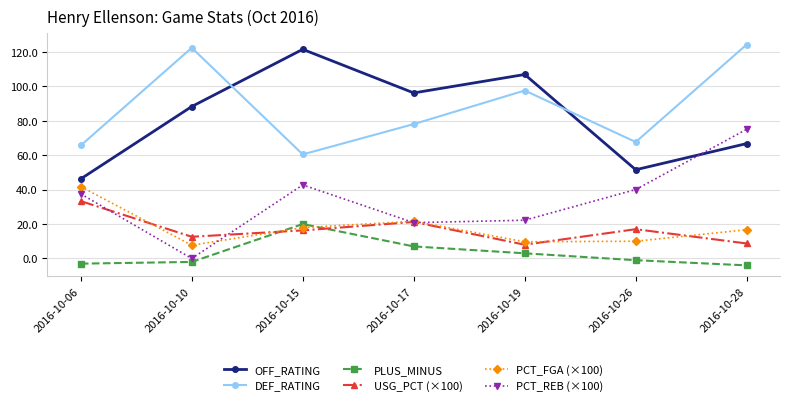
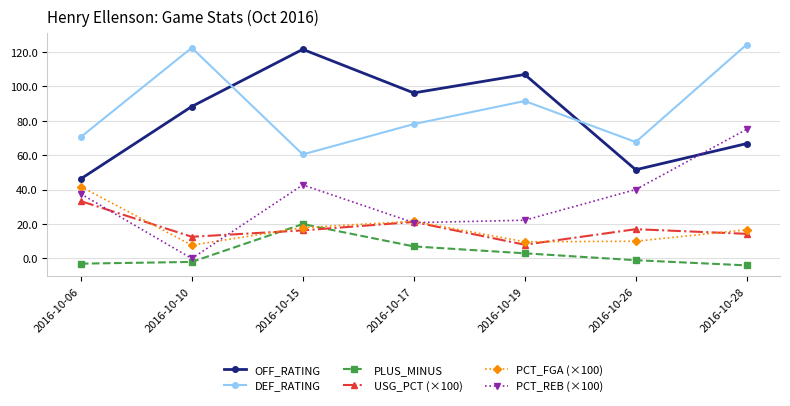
  {
    "OFF_RATING": {
      "2016-10-06": 46,
      "2016-10-10": 88,
      "2016-10-15": 121,
      "2016-10-17": 96,
      "2016-10-19": 107,
      "2016-10-26": 52,
      "2016-10-28": 67
    },
    "DEF_RATING": {
-     "2016-10-06": 66,
+     "2016-10-06": 71,
      "2016-10-10": 122,
      "2016-10-15": 60,
      "2016-10-17": 78,
-     "2016-10-19": 98,
+     "2016-10-19": 91,
      "2016-10-26": 68,
      "2016-10-28": 124
    },
    "PLUS_MINUS": {
      "2016-10-06": -3,
      "2016-10-10": -2,
      "2016-10-15": 20,
      "2016-10-17": 7,
      "2016-10-19": 3,
      "2016-10-26": -1,
      "2016-10-28": -4
    },
    "USG_PCT (×100)": {
      "2016-10-06": 33,
      "2016-10-10": 13,
      "2016-10-15": 16,
      "2016-10-19": 8,
      "2016-10-26": 17,
-     "2016-10-28": 9
+     "2016-10-28": 14
    },
    "PCT_FGA (×100)": {
      "2016-10-06": 42,
      "2016-10-10": 8,
      "2016-10-15": 18,
      "2016-10-19": 10,
      "2016-10-26": 10,
      "2016-10-28": 17
    },
    "PCT_REB (×100)": {
      "2016-10-06": 38,
      "2016-10-10": 0,
      "2016-10-15": 43,
      "2016-10-19": 22,
      "2016-10-26": 40,
      "2016-10-28": 75
    }
  }
